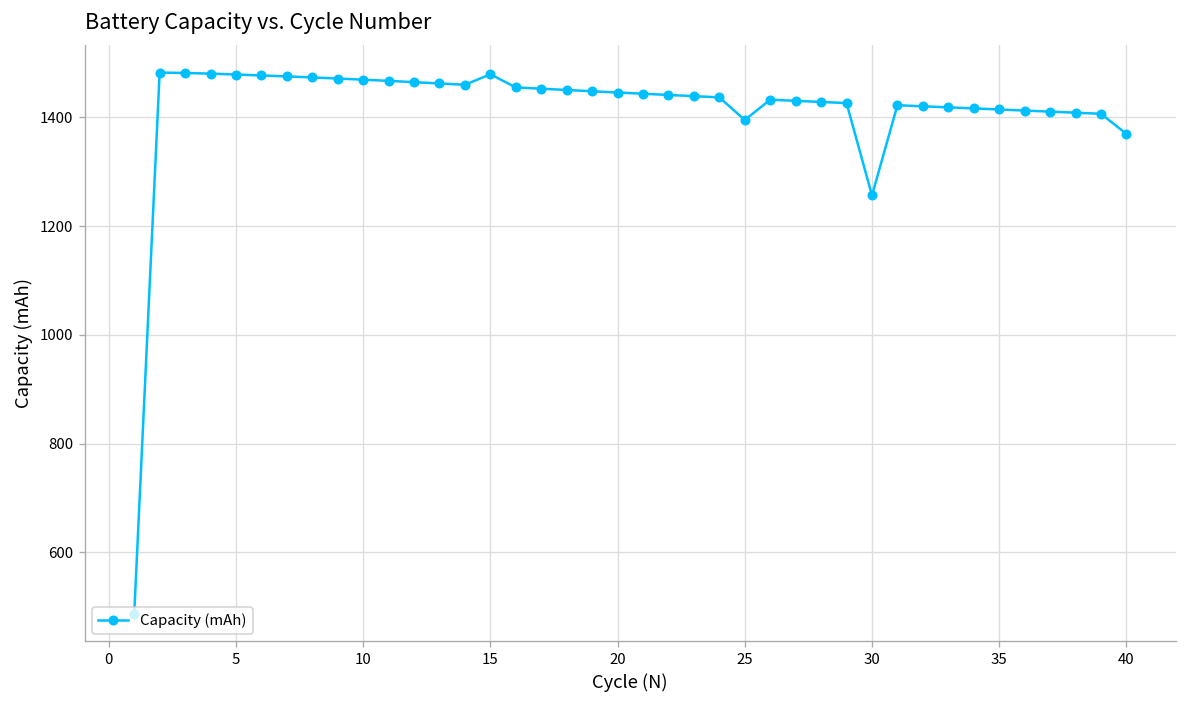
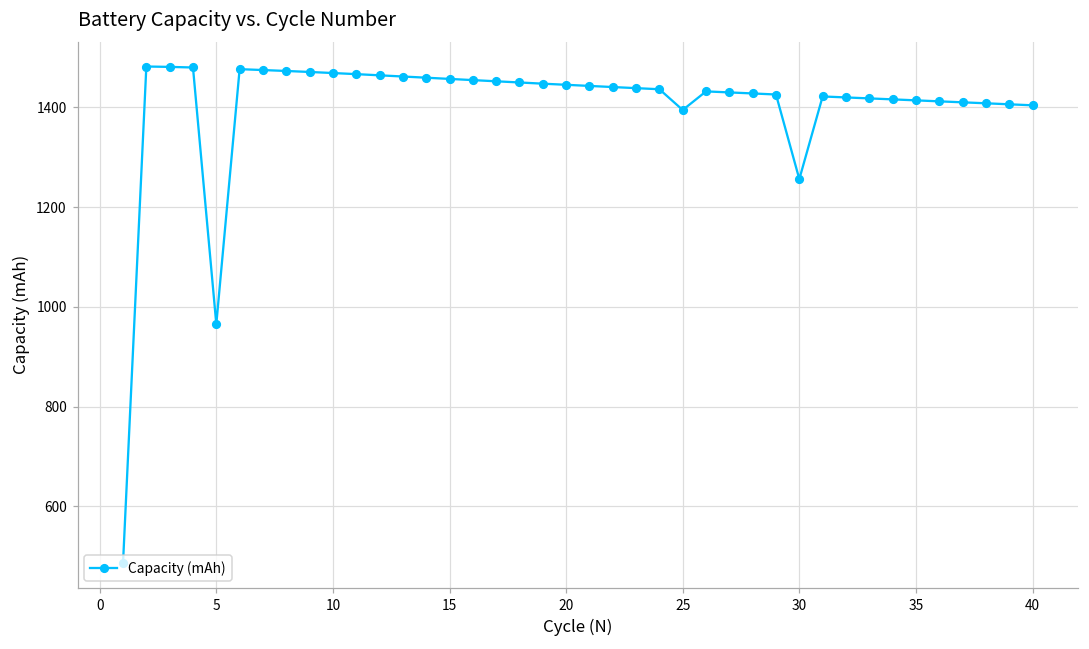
  {
-   "5": 1480,
+   "5": 970,
    "10": 1470,
-   "15": 1480,
+   "15": 1460,
    "20": 1450,
    "25": 1390,
    "30": 1260,
    "35": 1410,
-   "40": 1370
+   "40": 1400
  }
